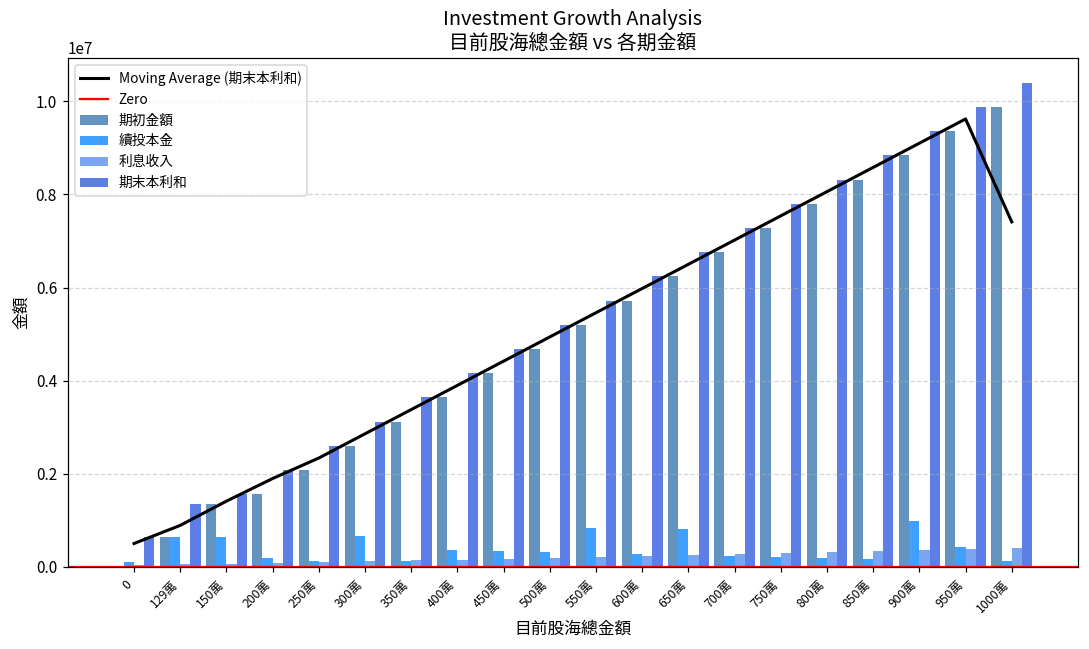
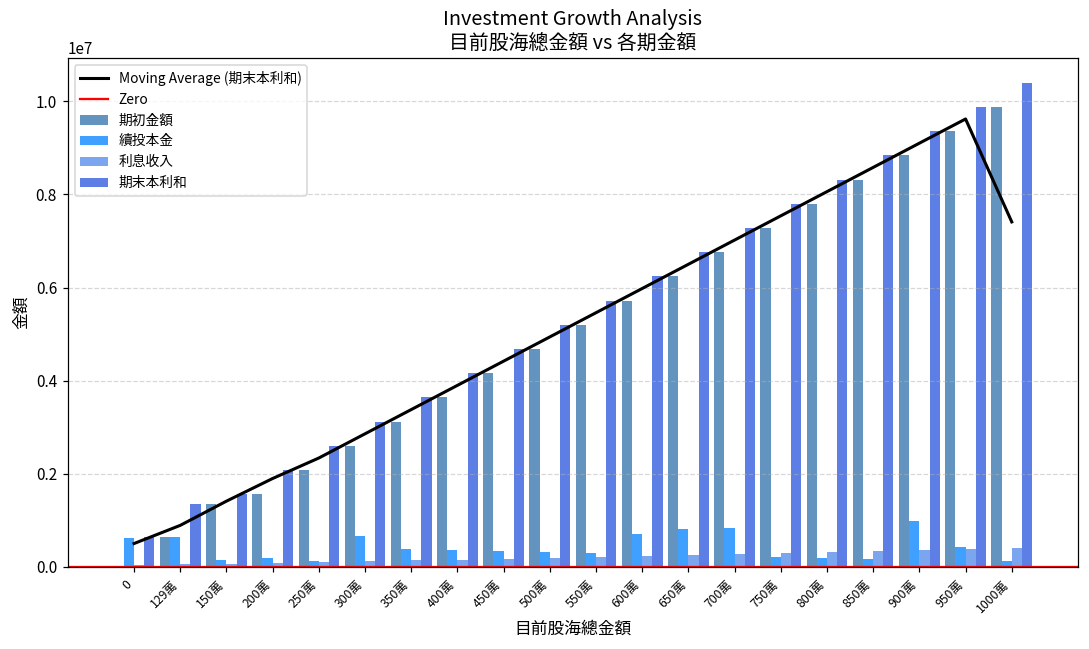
  {
    "Moving Average (期末本利和)": {
      "0": 500000,
      "129萬": 900000,
      "150萬": 1400000,
      "200萬": 1900000,
      "250萬": 2300000,
      "300萬": 2900000,
      "350萬": 3400000,
      "400萬": 3900000,
      "450萬": 4400000,
      "500萬": 4900000,
      "550萬": 5500000,
      "600萬": 6000000,
      "650萬": 6500000,
      "700萬": 7000000,
      "750萬": 7500000,
      "800萬": 8100000,
      "850萬": 8600000,
      "900萬": 9100000,
      "950萬": 9600000,
      "1000萬": 7400000
    },
    "續投本金": {
-     "0": 100000,
+     "0": 600000,
      "129萬": 600000,
-     "150萬": 600000,
+     "150萬": 100000,
      "200萬": 200000,
      "250萬": 100000,
      "300萬": 700000,
-     "350萬": 100000,
+     "350萬": 400000,
      "400萬": 400000,
      "450萬": 300000,
      "500萬": 300000,
-     "550萬": 800000,
-     "600萬": 300000,
+     "550萬": 300000,
+     "600萬": 700000,
      "650萬": 800000,
-     "700萬": 200000,
+     "700萬": 800000,
      "750萬": 200000,
      "800萬": 200000,
      "850萬": 200000,
      "900萬": 1000000,
      "950萬": 400000,
      "1000萬": 100000
    }
  }
